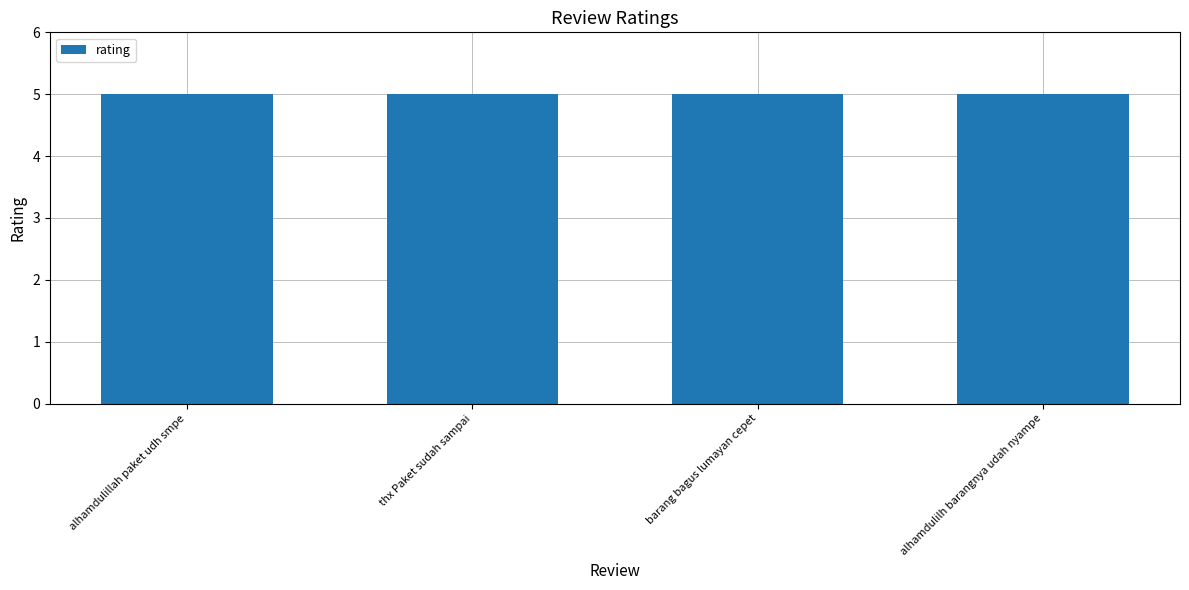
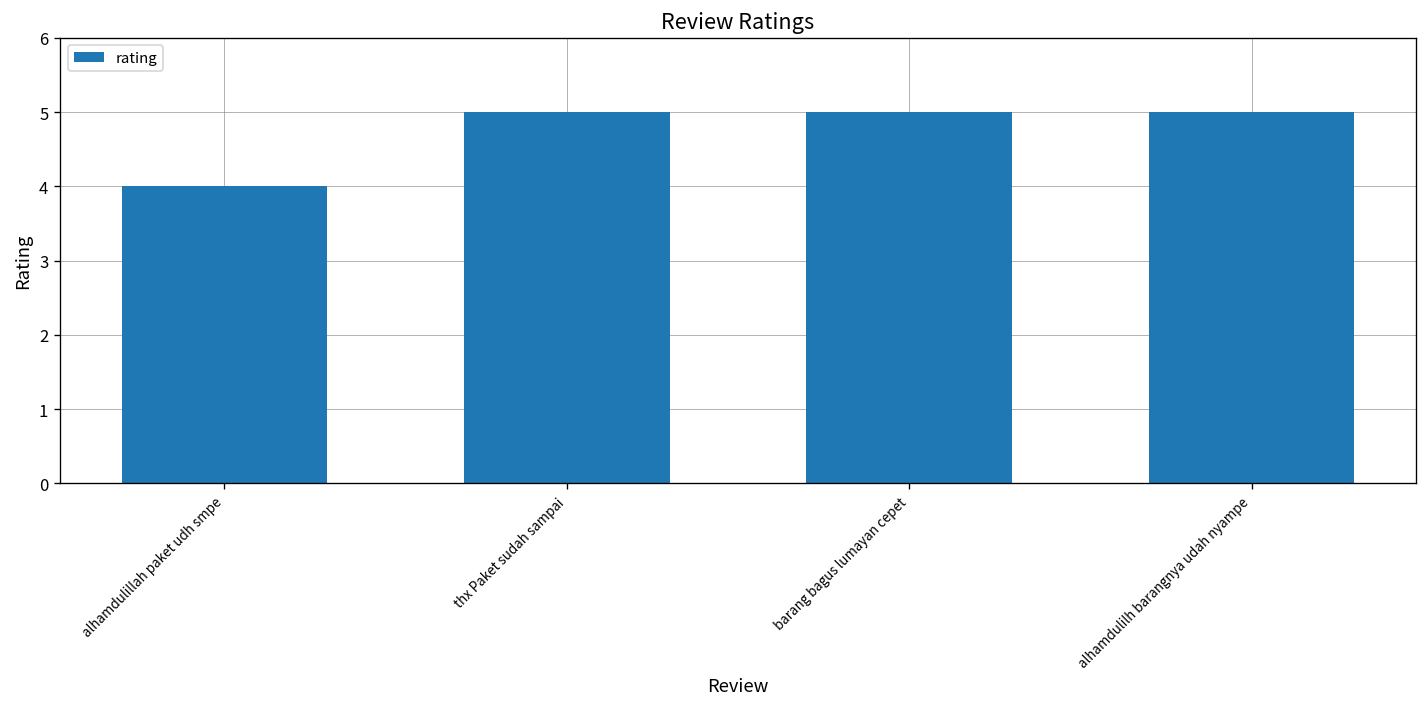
  {
-   "alhamdulillah paket udh smpe": 5,
+   "alhamdulillah paket udh smpe": 4,
    "thx Paket sudah sampai": 5,
    "barang bagus lumayan cepet": 5,
    "alhamdulilh barangnya udah nyampe": 5
  }
